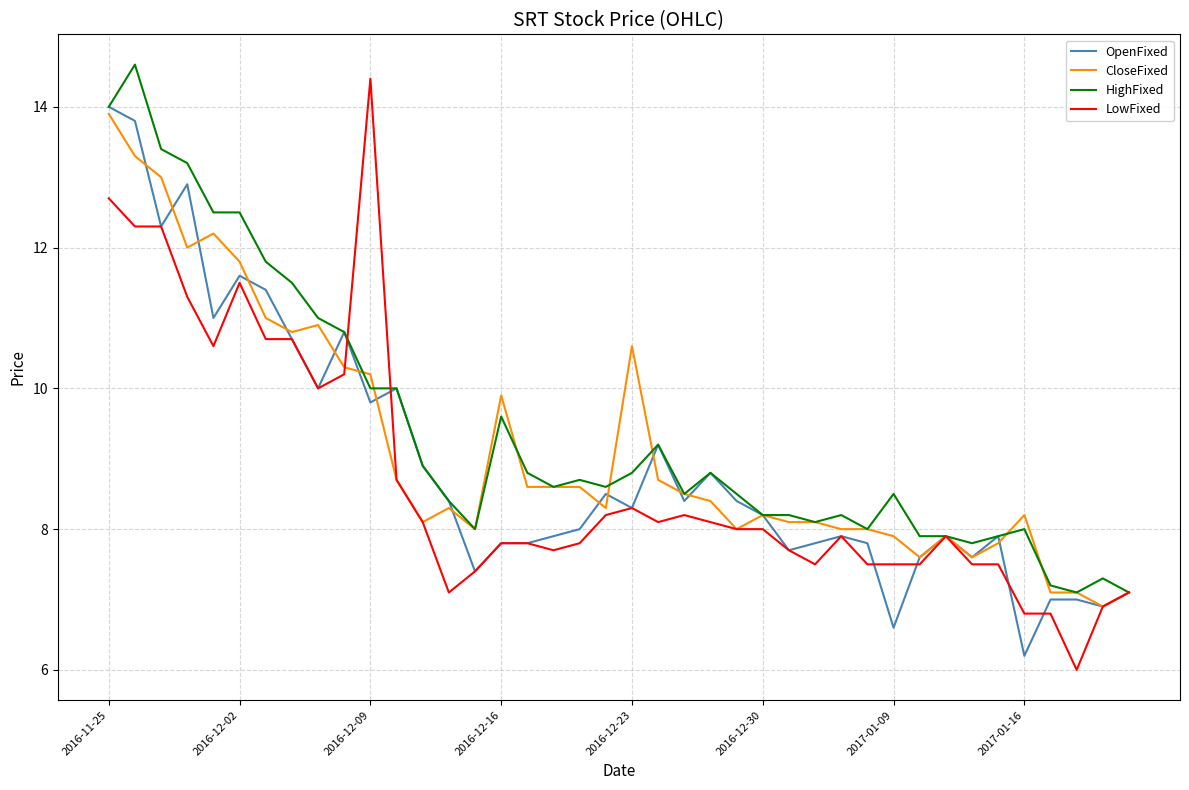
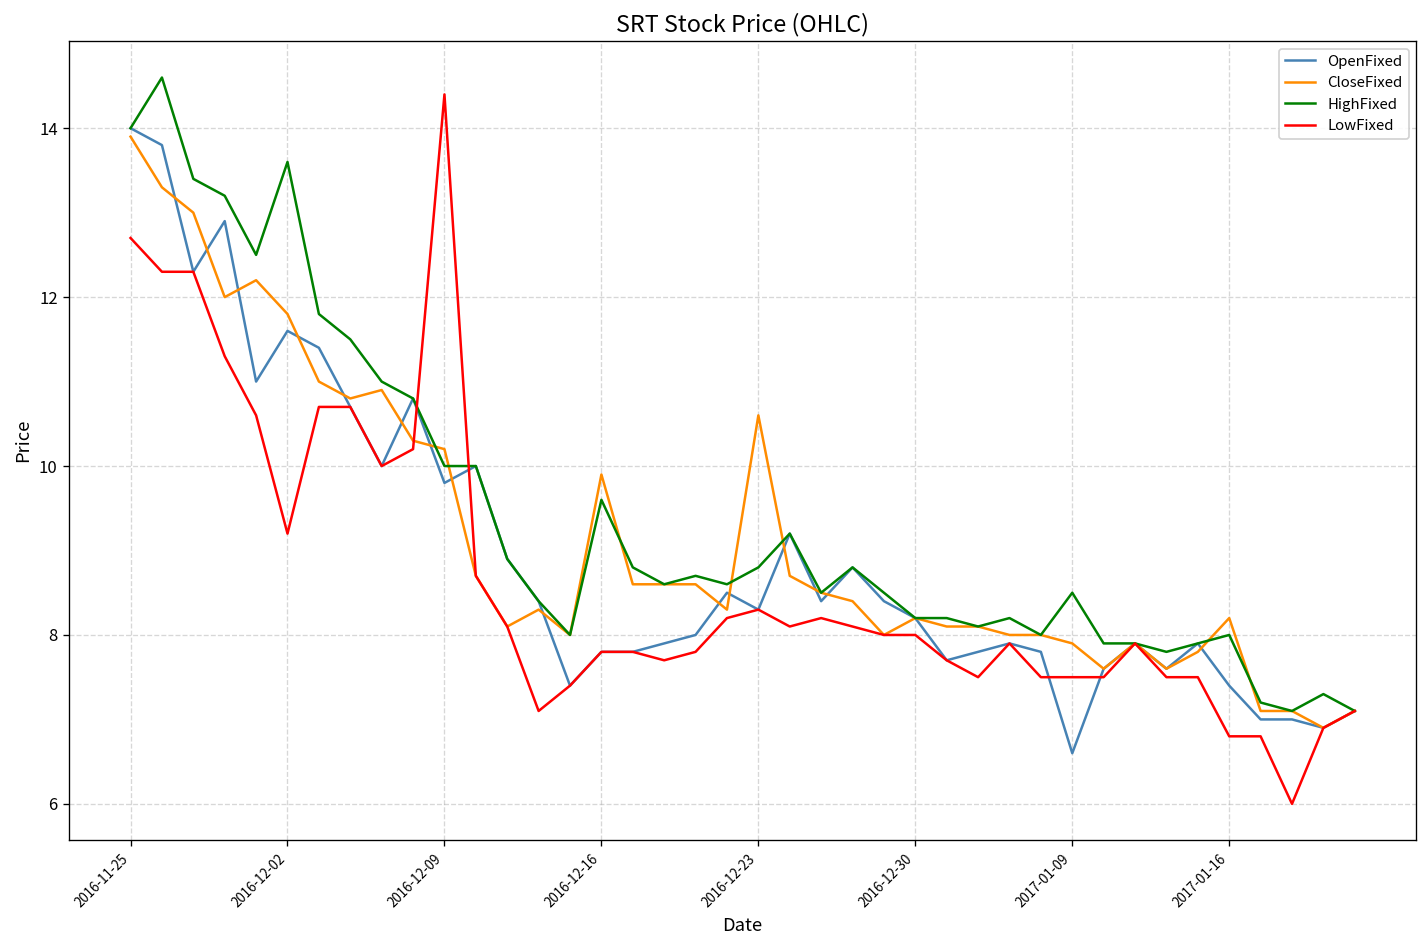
  {
    "OpenFixed": {
      "2016-12-02": 11.6,
      "2016-12-09": 9.8,
      "2017-01-09": 6.6,
-     "2017-01-16": 6.2
+     "2017-01-16": 7.4
    },
    "CloseFixed": {
      "2016-11-25": 13.9,
      "2016-12-02": 11.8,
      "2016-12-09": 10.2,
      "2016-12-16": 9.9,
      "2016-12-23": 10.6,
      "2017-01-09": 7.9,
      "2017-01-16": 8.2
    },
    "HighFixed": {
-     "2016-12-02": 12.5,
+     "2016-12-02": 13.6,
      "2016-12-09": 10.0,
      "2016-12-16": 9.6,
      "2016-12-23": 8.8,
      "2017-01-09": 8.5,
      "2017-01-16": 8.0
    },
    "LowFixed": {
      "2016-11-25": 12.7,
-     "2016-12-02": 11.5,
+     "2016-12-02": 9.2,
      "2016-12-09": 14.4,
      "2016-12-30": 8.0,
      "2017-01-09": 7.5,
      "2017-01-16": 6.8
    }
  }
